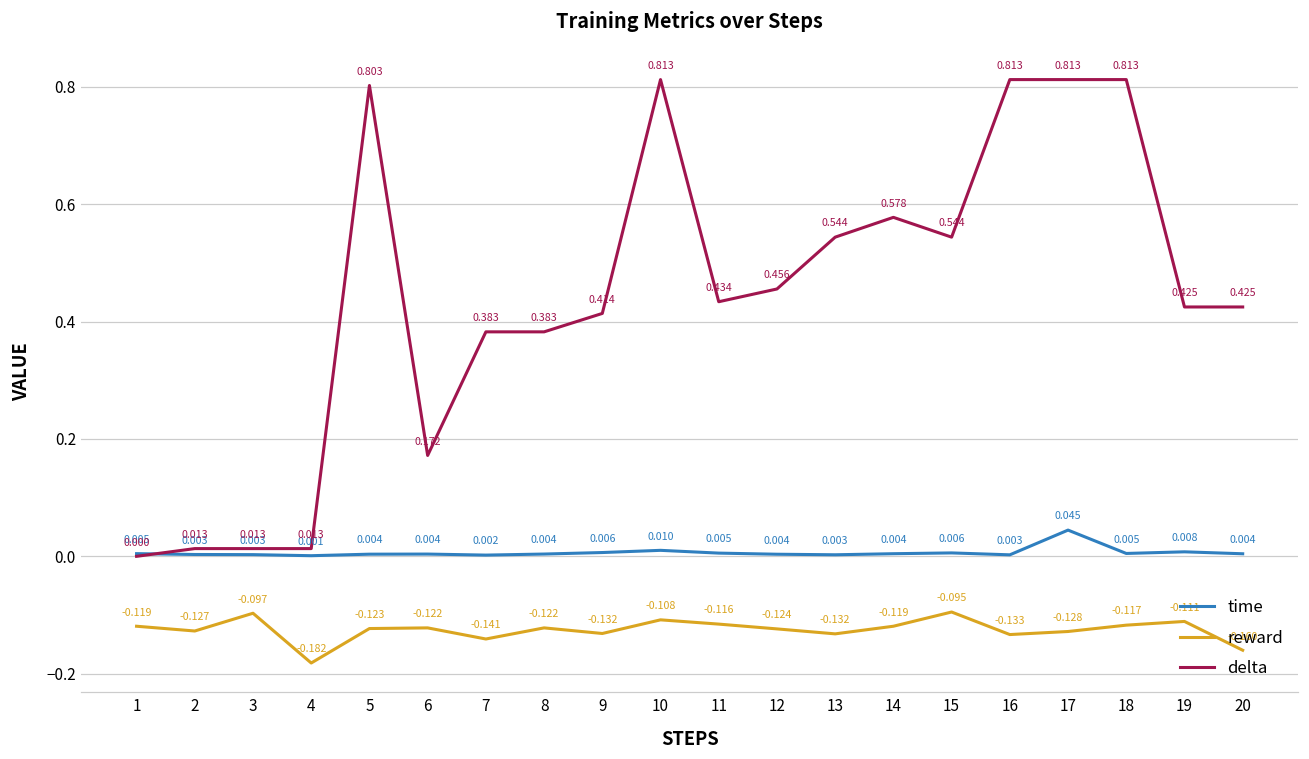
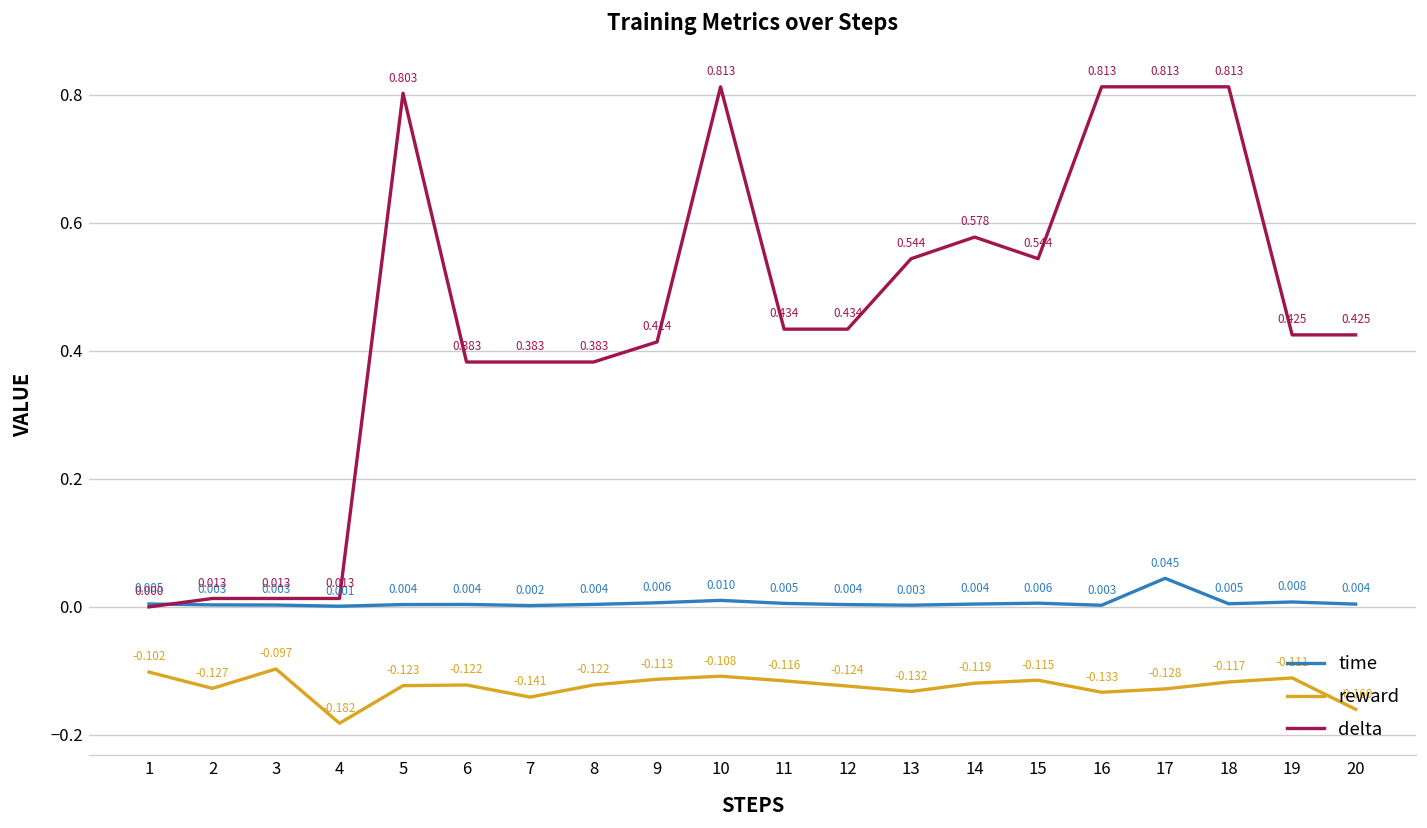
  {
    "time": {
      "5": 0.004,
      "6": 0.004,
      "7": 0.002,
      "8": 0.004,
      "9": 0.006,
      "10": 0.010,
      "11": 0.005,
      "12": 0.004,
      "13": 0.003,
      "14": 0.004,
      "15": 0.006,
      "16": 0.003,
      "17": 0.045,
      "18": 0.005,
      "19": 0.008,
      "20": 0.004
    },
    "reward": {
-     "1": -0.119,
+     "1": -0.102,
      "2": -0.127,
      "3": -0.097,
      "4": -0.182,
      "5": -0.123,
      "6": -0.122,
      "7": -0.141,
      "8": -0.122,
-     "9": -0.132,
+     "9": -0.113,
      "10": -0.108,
      "11": -0.116,
      "12": -0.124,
      "13": -0.132,
      "14": -0.119,
-     "15": -0.095,
+     "15": -0.115,
      "16": -0.133,
      "17": -0.128,
      "18": -0.117,
      "19": -0.111,
      "20": -0.160
    },
    "delta": {
      "5": 0.803,
-     "6": 0.172,
+     "6": 0.383,
      "7": 0.383,
      "8": 0.383,
      "9": 0.414,
      "10": 0.813,
      "11": 0.434,
-     "12": 0.456,
+     "12": 0.434,
      "13": 0.544,
      "14": 0.578,
      "15": 0.544,
      "16": 0.813,
      "17": 0.813,
      "18": 0.813,
      "19": 0.425,
      "20": 0.425
    }
  }
